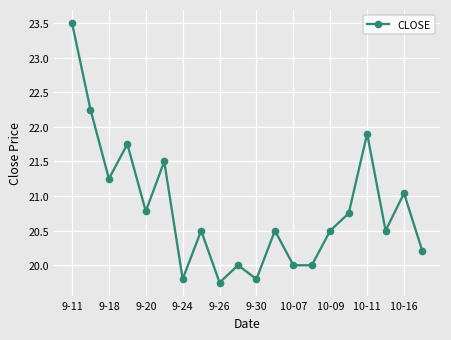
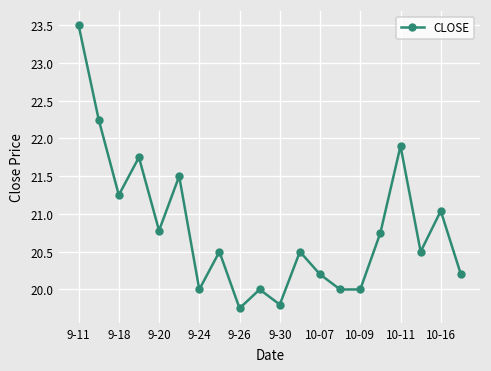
  {
    "9-11": 23.5,
    "9-18": 21.3,
    "9-20": 20.8,
-   "9-24": 19.8,
+   "9-24": 20.0,
    "9-26": 19.8,
    "9-30": 19.8,
-   "10-07": 20.0,
-   "10-09": 20.5,
+   "10-07": 20.2,
+   "10-09": 20.0,
    "10-11": 21.9,
    "10-16": 21.0
  }
